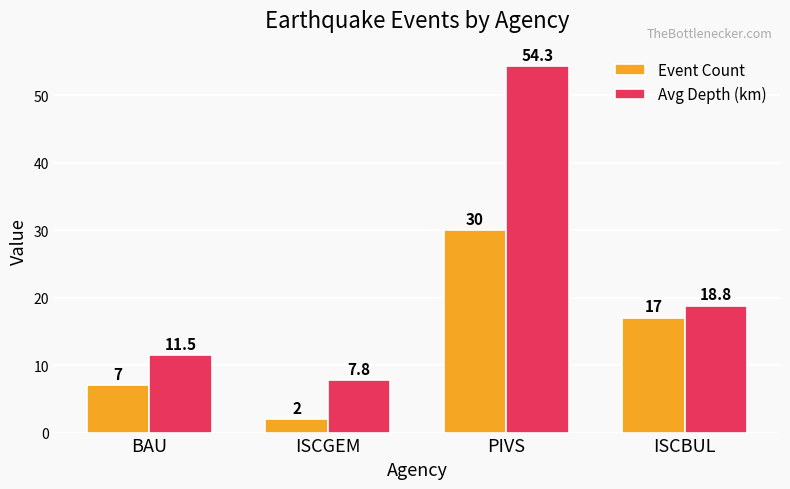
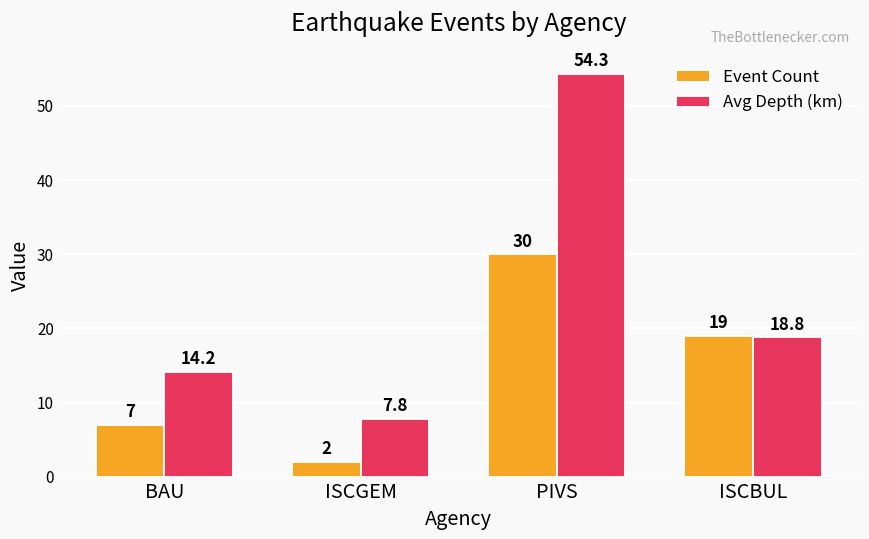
  {
    "Event Count": {
      "BAU": 7,
      "ISCGEM": 2,
      "PIVS": 30,
-     "ISCBUL": 17
+     "ISCBUL": 19
    },
    "Avg Depth (km)": {
-     "BAU": 11.5,
+     "BAU": 14.2,
      "ISCGEM": 7.8,
      "PIVS": 54.3,
      "ISCBUL": 18.8
    }
  }
